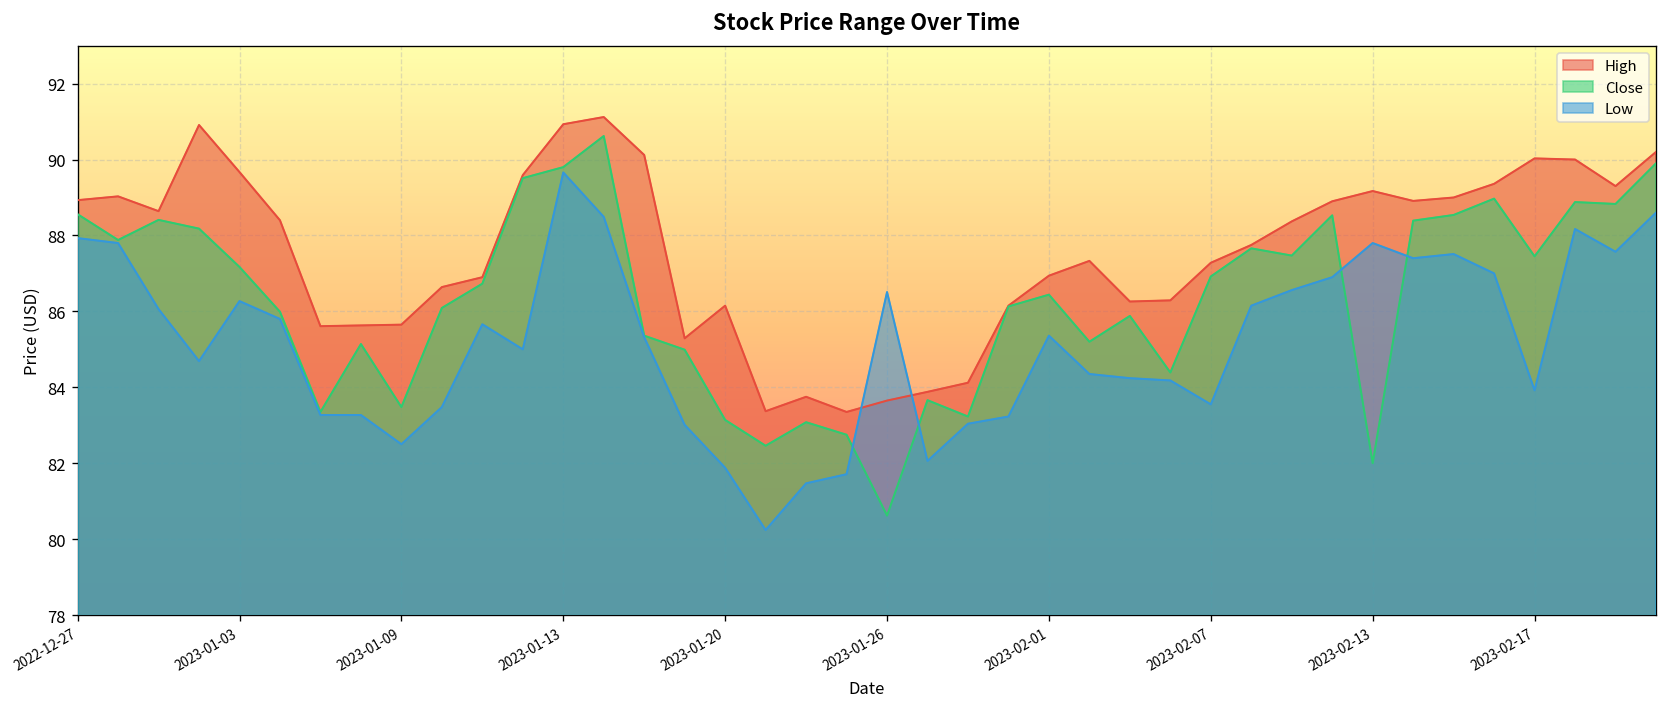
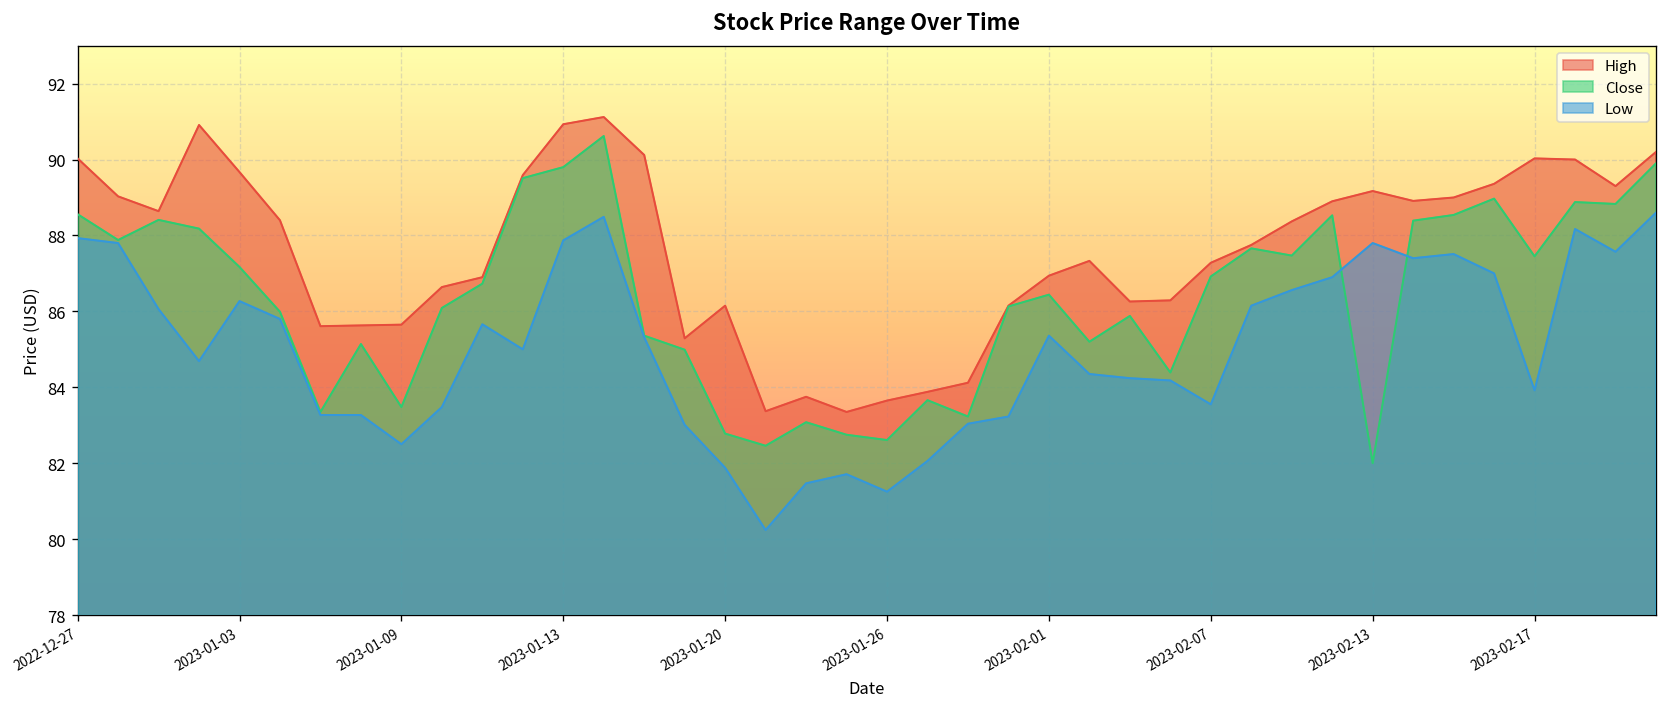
  {
    "High": {
-     "2022-12-27": 88.9,
+     "2022-12-27": 90.0,
      "2023-01-03": 89.7,
      "2023-01-09": 85.7,
      "2023-01-13": 90.9,
      "2023-01-20": 86.2,
      "2023-01-26": 83.7,
      "2023-02-01": 86.9,
      "2023-02-07": 87.3,
      "2023-02-13": 89.2,
      "2023-02-17": 90.0
    },
    "Close": {
      "2022-12-27": 88.6,
      "2023-01-03": 87.2,
      "2023-01-09": 83.5,
      "2023-01-13": 89.8,
-     "2023-01-20": 83.1,
-     "2023-01-26": 80.6,
+     "2023-01-20": 82.8,
+     "2023-01-26": 82.6,
      "2023-02-01": 86.4,
      "2023-02-07": 86.9,
      "2023-02-13": 82.0,
      "2023-02-17": 87.5
    },
    "Low": {
      "2022-12-27": 87.9,
      "2023-01-03": 86.3,
      "2023-01-09": 82.5,
-     "2023-01-13": 89.7,
+     "2023-01-13": 87.9,
      "2023-01-20": 81.9,
-     "2023-01-26": 86.5,
+     "2023-01-26": 81.3,
      "2023-02-01": 85.4,
      "2023-02-07": 83.6,
      "2023-02-13": 87.8,
      "2023-02-17": 83.9
    }
  }
